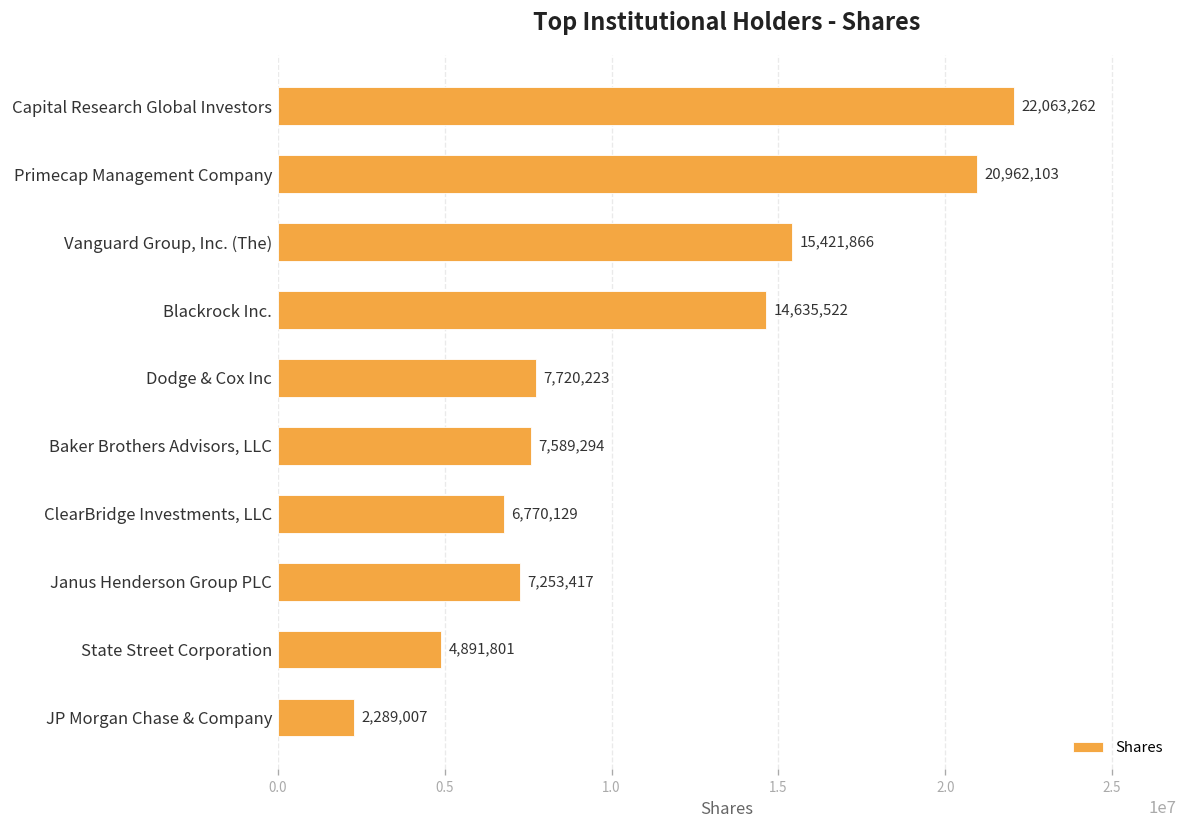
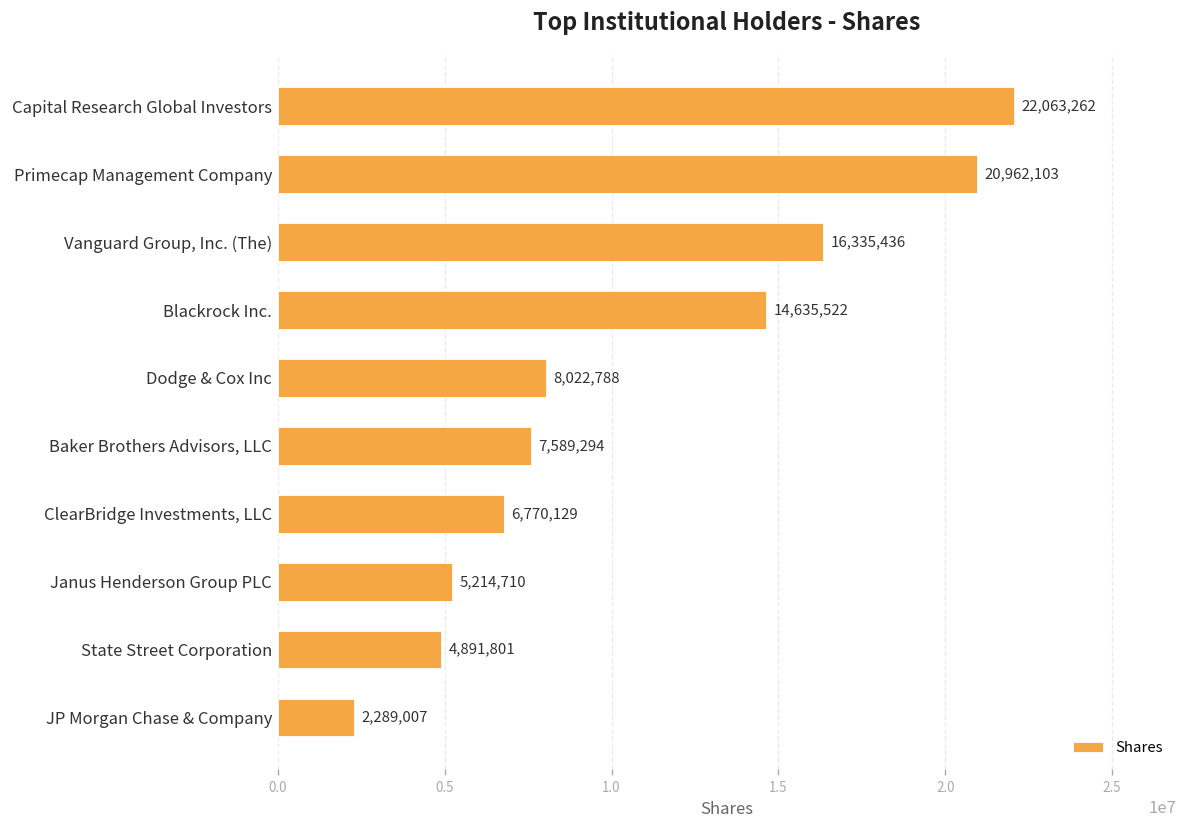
  {
    "Capital Research Global Investors": "22,063,262",
    "Primecap Management Company": "20,962,103",
-   "Vanguard Group, Inc. (The)": "15,421,866",
+   "Vanguard Group, Inc. (The)": "16,335,436",
    "Blackrock Inc.": "14,635,522",
-   "Dodge & Cox Inc": "7,720,223",
+   "Dodge & Cox Inc": "8,022,788",
    "Baker Brothers Advisors, LLC": "7,589,294",
    "ClearBridge Investments, LLC": "6,770,129",
-   "Janus Henderson Group PLC": "7,253,417",
+   "Janus Henderson Group PLC": "5,214,710",
    "State Street Corporation": "4,891,801",
    "JP Morgan Chase & Company": "2,289,007"
  }
